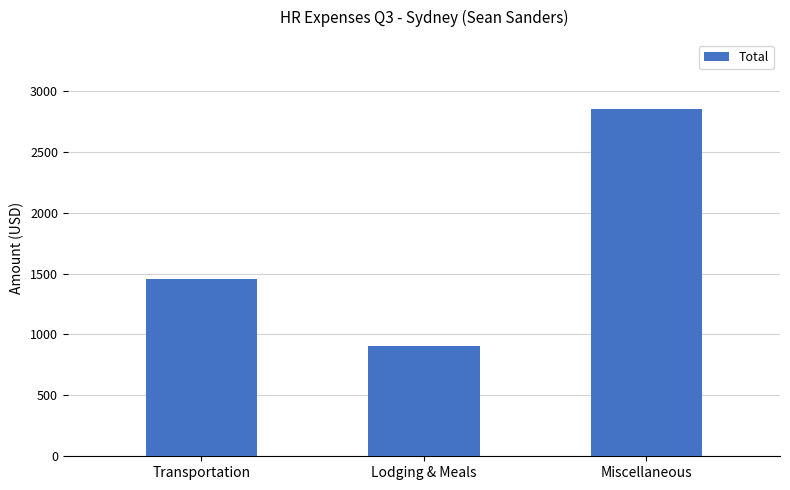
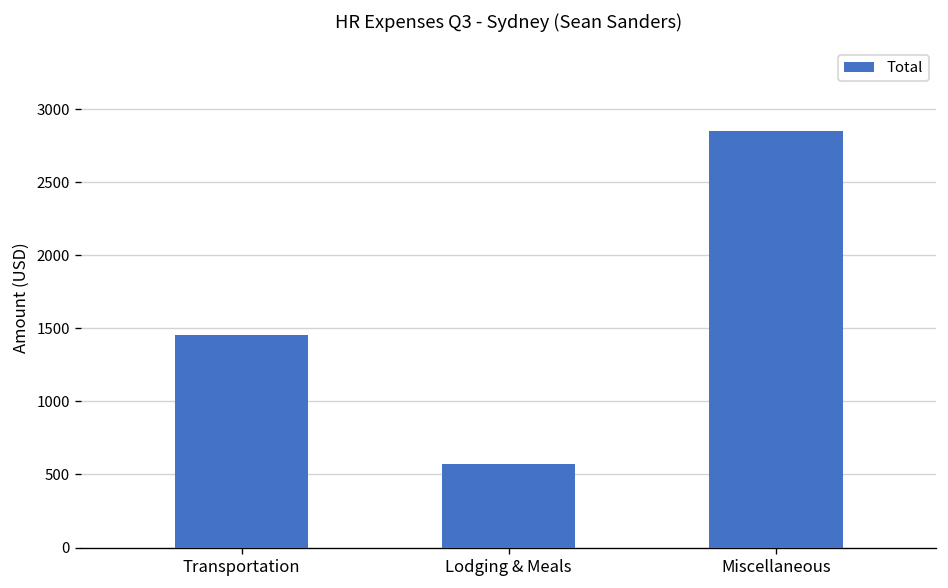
  {
    "Transportation": 1460,
-   "Lodging & Meals": 910,
+   "Lodging & Meals": 570,
    "Miscellaneous": 2850
  }
